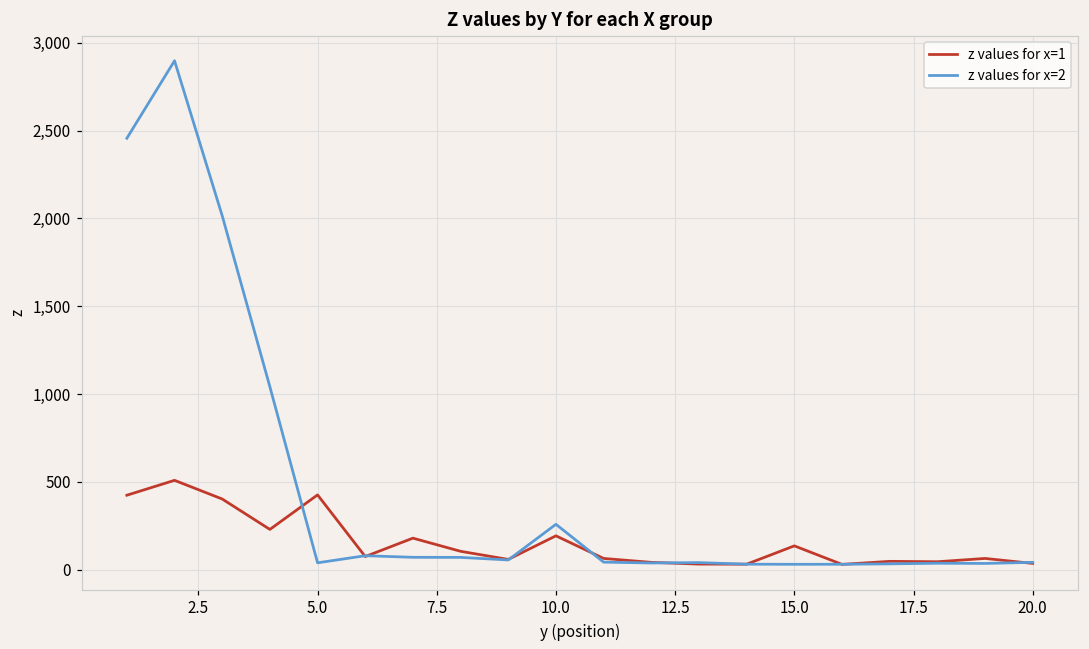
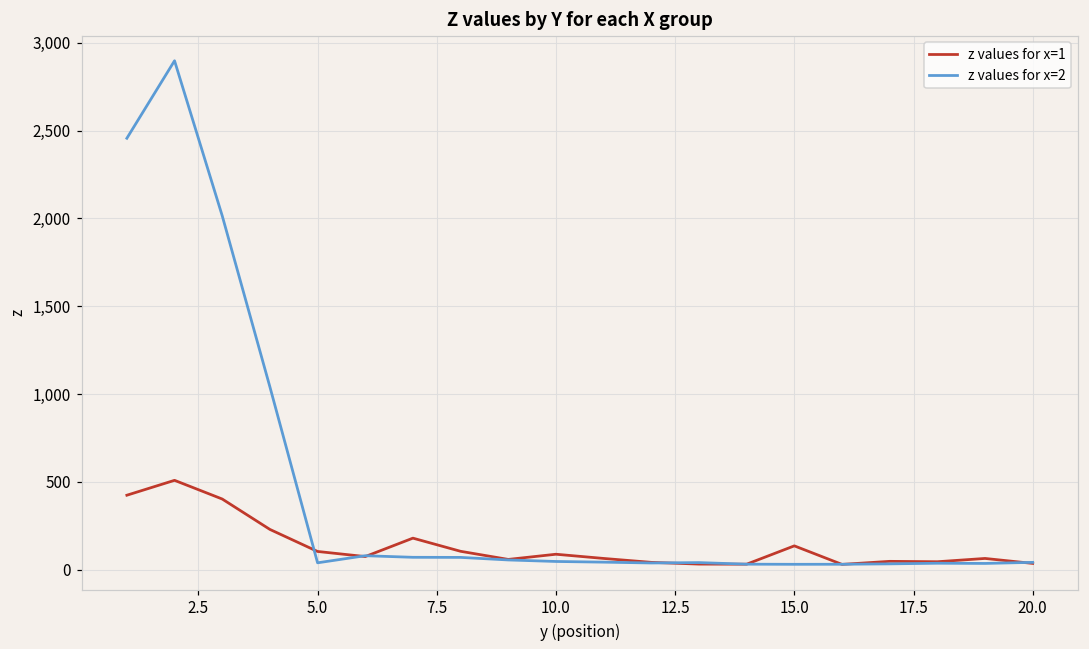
  {
    "z values for x=1": {
-     "5.0": 430,
-     "10.0": 190,
+     "5.0": 100,
+     "10.0": 90,
      "15.0": 140
    },
    "z values for x=2": {
      "5.0": 40,
-     "10.0": 260,
+     "10.0": 50,
      "15.0": 30
    }
  }
